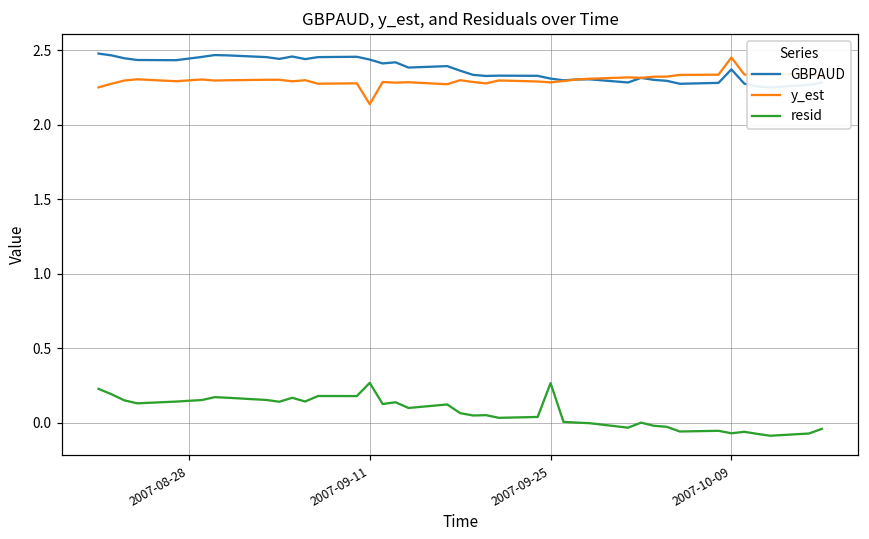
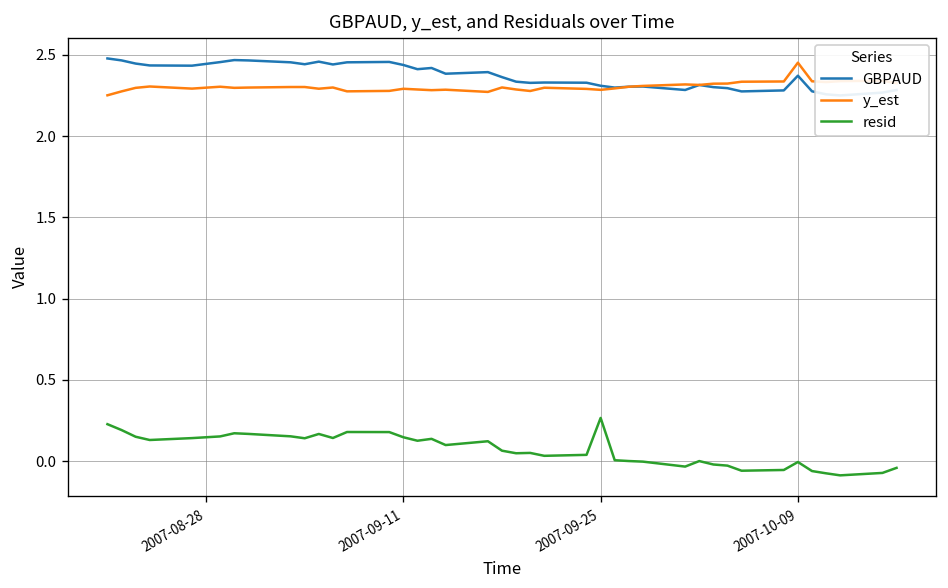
  {
    "GBPAUD": {
      "2007-09-11": 2.44,
      "2007-09-25": 2.31,
      "2007-10-09": 2.37
    },
    "y_est": {
-     "2007-09-11": 2.14,
+     "2007-09-11": 2.29,
      "2007-09-25": 2.28,
      "2007-10-09": 2.45
    },
    "resid": {
-     "2007-09-11": 0.27,
+     "2007-09-11": 0.15,
      "2007-09-25": 0.27,
-     "2007-10-09": -0.07
+     "2007-10-09": -0.01
    }
  }
